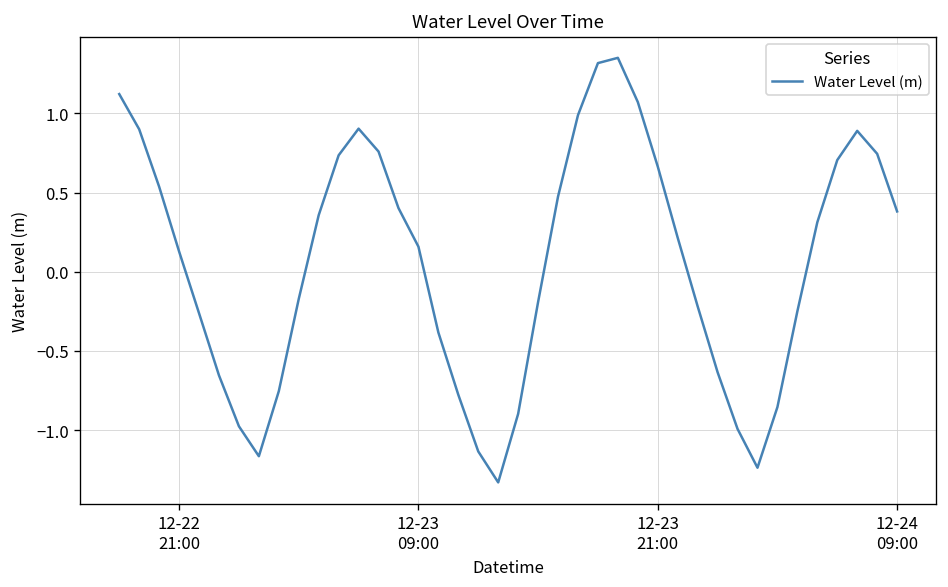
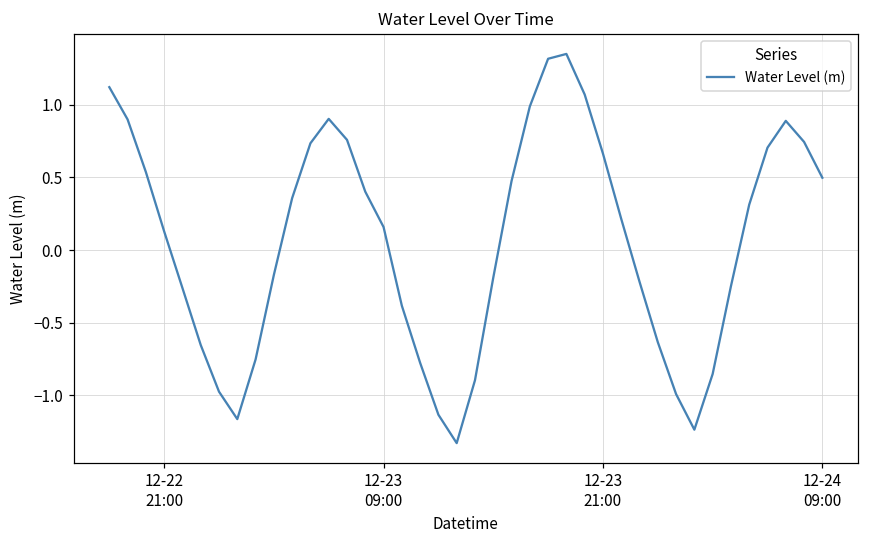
  {
    "12-22 21:00": 0.13,
    "12-23 09:00": 0.16,
    "12-23 21:00": 0.66,
-   "12-24 09:00": 0.38
+   "12-24 09:00": 0.50
  }
